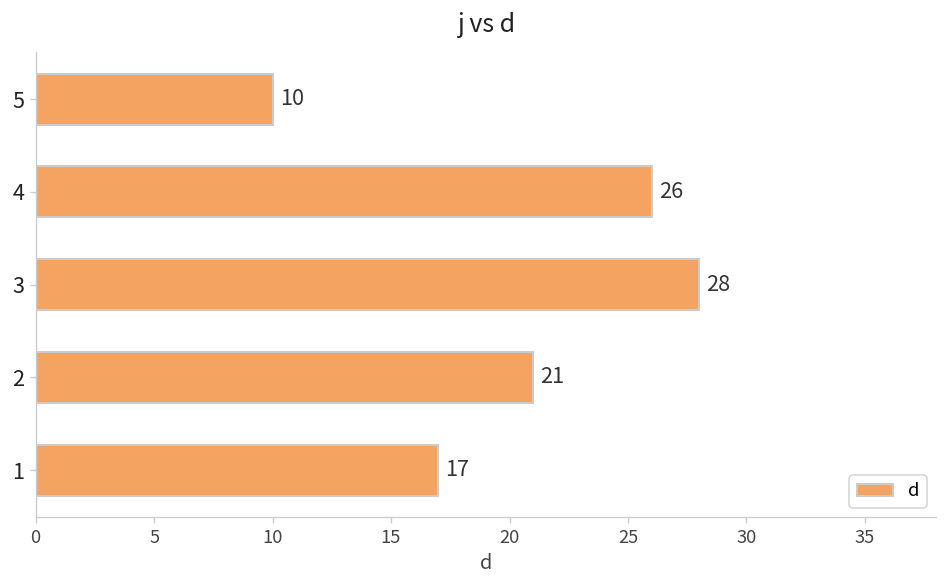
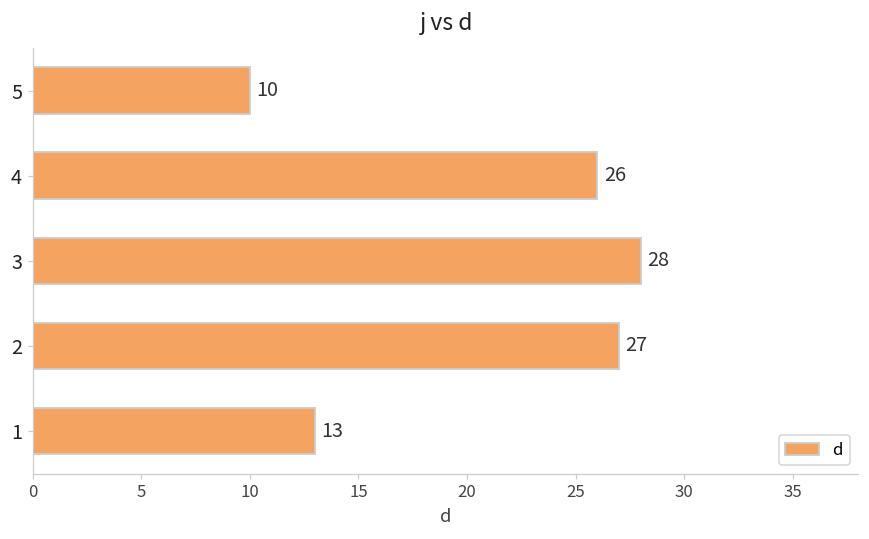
  {
    "5": 10,
    "4": 26,
    "3": 28,
-   "2": 21,
-   "1": 17
+   "2": 27,
+   "1": 13
  }
